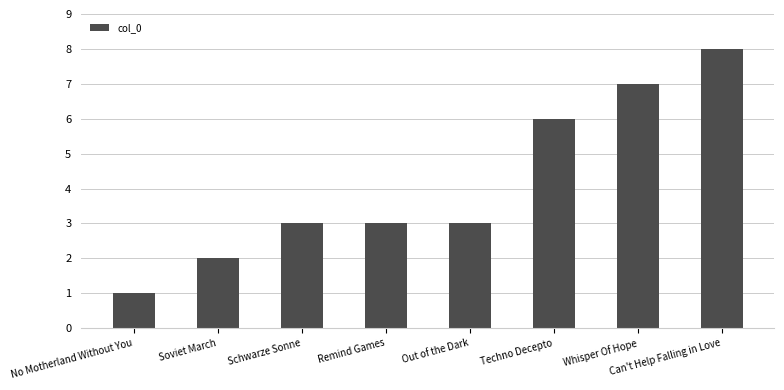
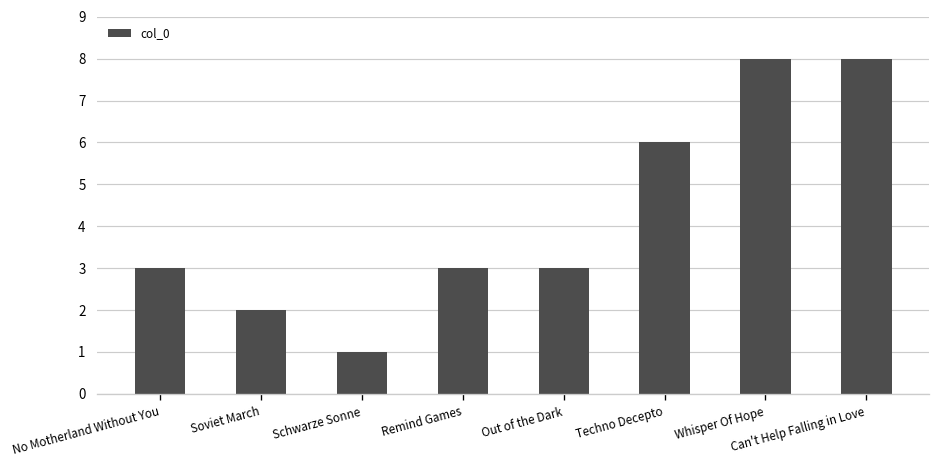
  {
-   "No Motherland Without You": 1,
+   "No Motherland Without You": 3,
    "Soviet March": 2,
-   "Schwarze Sonne": 3,
+   "Schwarze Sonne": 1,
    "Remind Games": 3,
    "Out of the Dark": 3,
    "Techno Decepto": 6,
-   "Whisper Of Hope": 7,
+   "Whisper Of Hope": 8,
    "Can't Help Falling in Love": 8
  }
